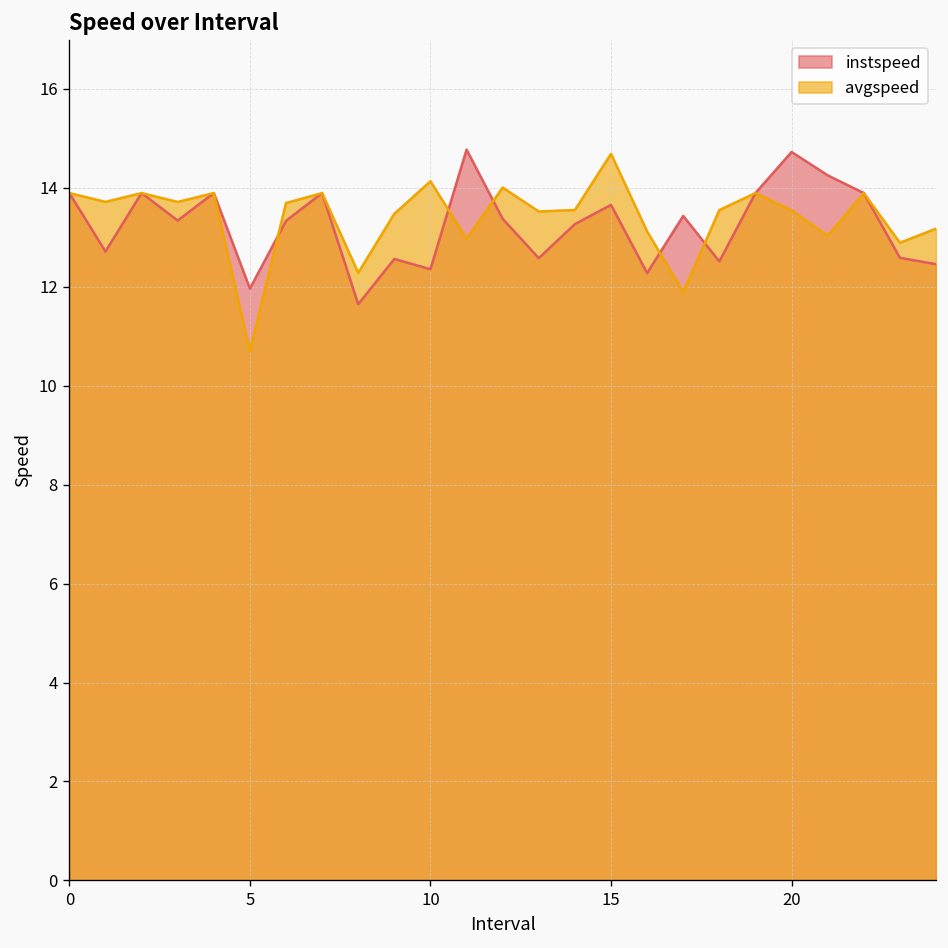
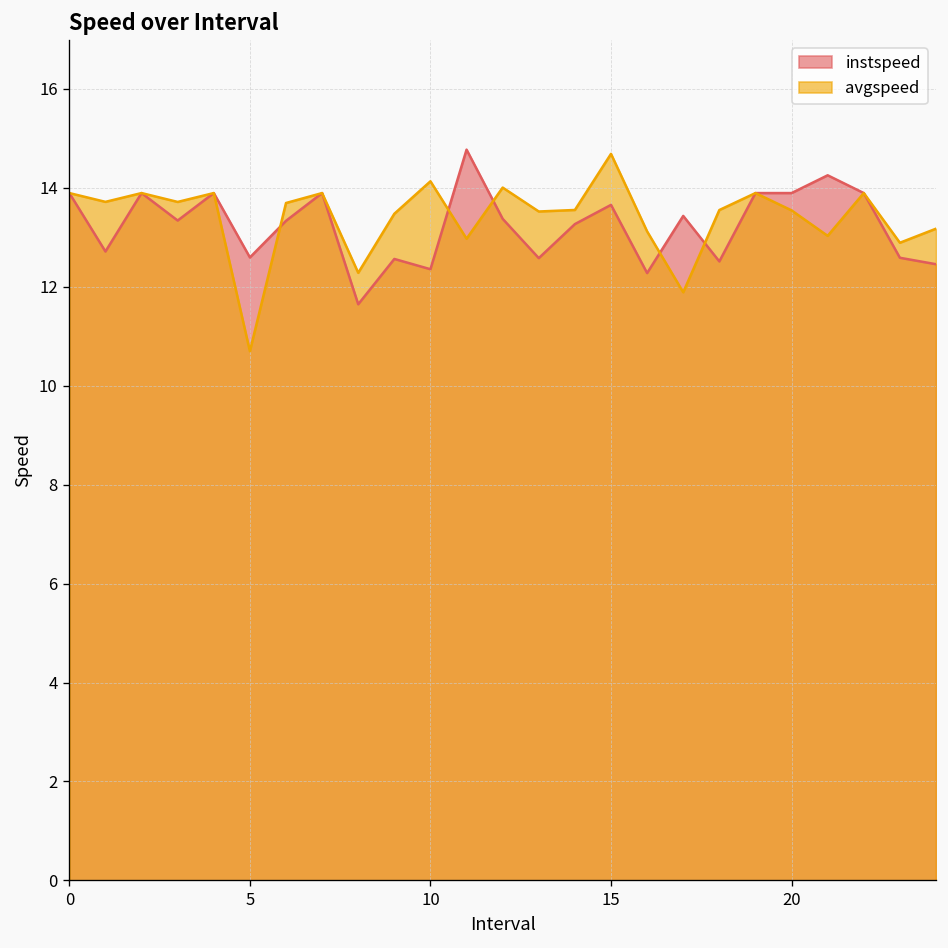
  {
    "instspeed": {
-     "5": 12.0,
+     "5": 12.6,
      "10": 12.4,
      "15": 13.7,
-     "20": 14.7
+     "20": 13.9
    },
    "avgspeed": {
      "5": 10.7,
      "10": 14.1,
      "15": 14.7,
      "20": 13.5
    }
  }
